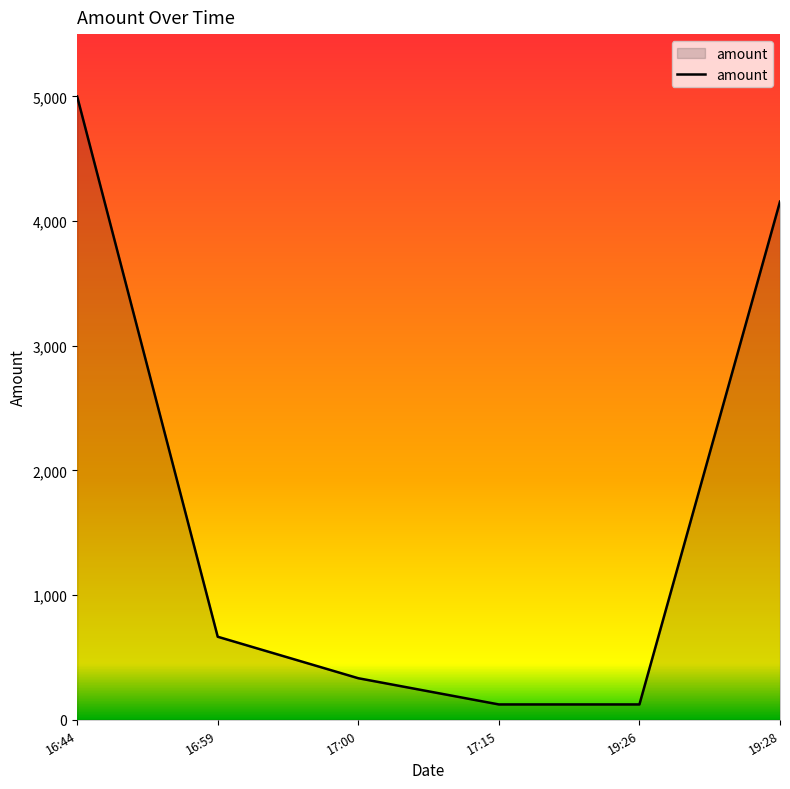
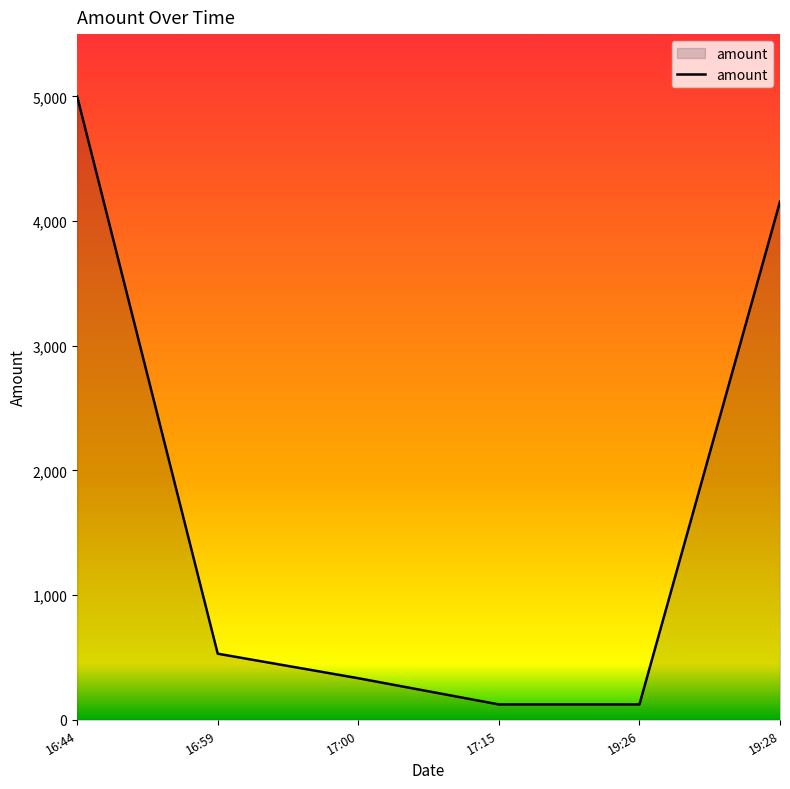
  {
    "16:44": "5,000",
-   "16:59": "670",
+   "16:59": "530",
    "17:00": "330",
    "17:15": "120",
    "19:26": "120",
    "19:28": "4,160"
  }
